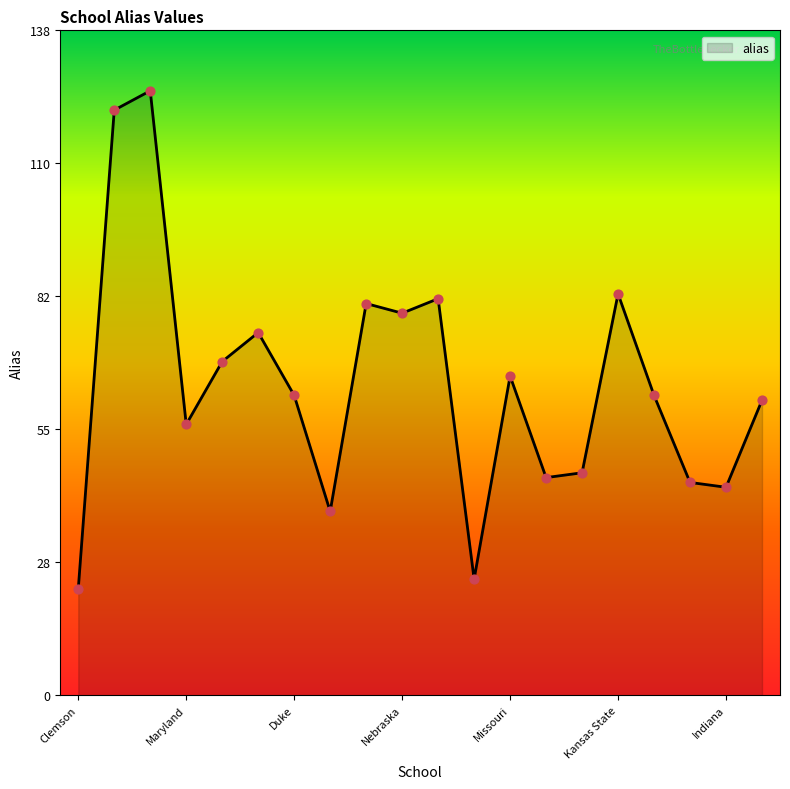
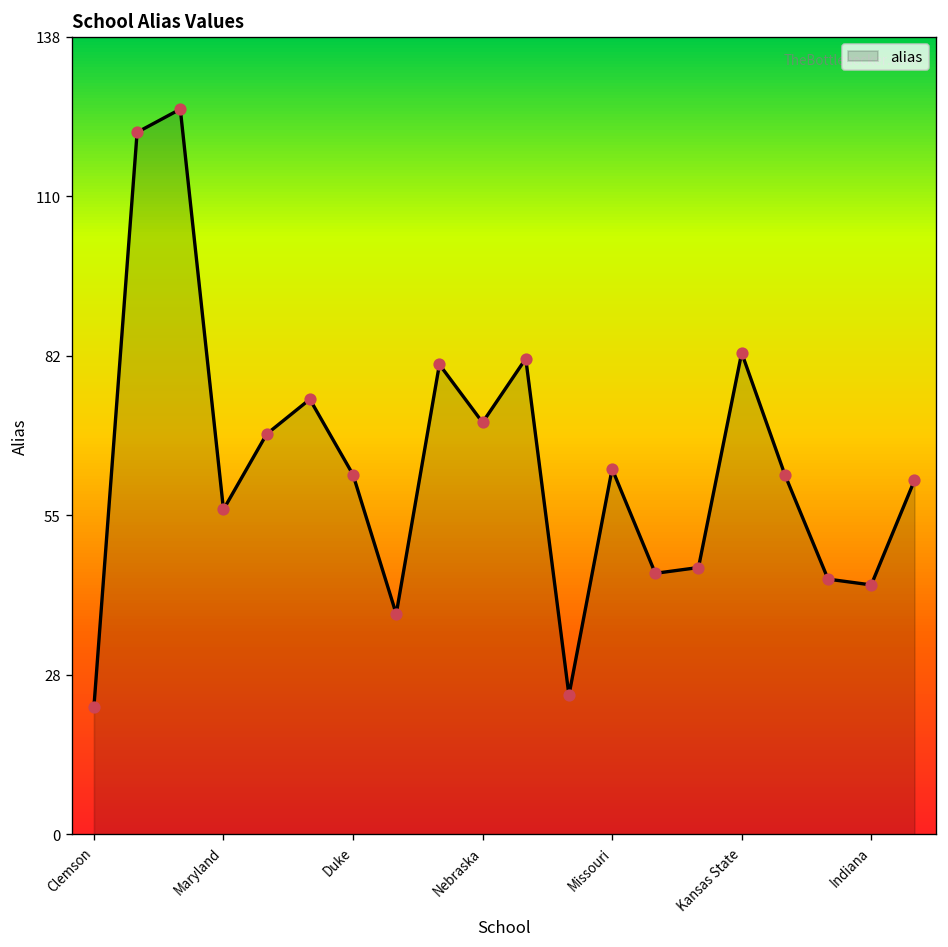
  {
    "Clemson": 22,
    "Maryland": 56,
    "Duke": 62,
-   "Nebraska": 79,
-   "Missouri": 66,
+   "Nebraska": 71,
+   "Missouri": 63,
    "Kansas State": 83,
    "Indiana": 43
  }
